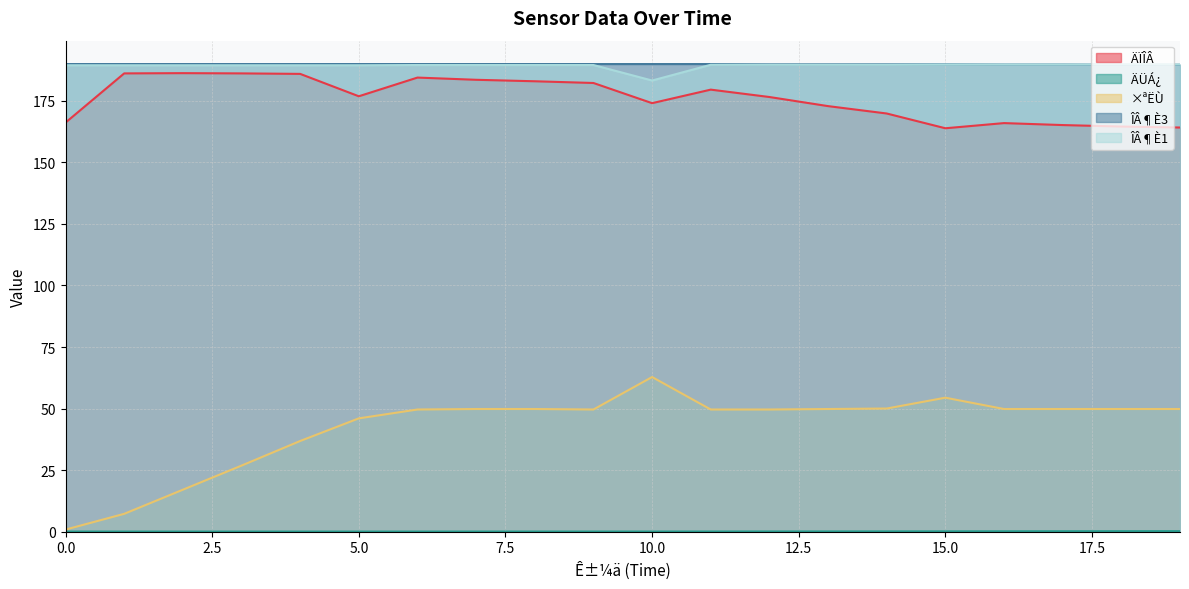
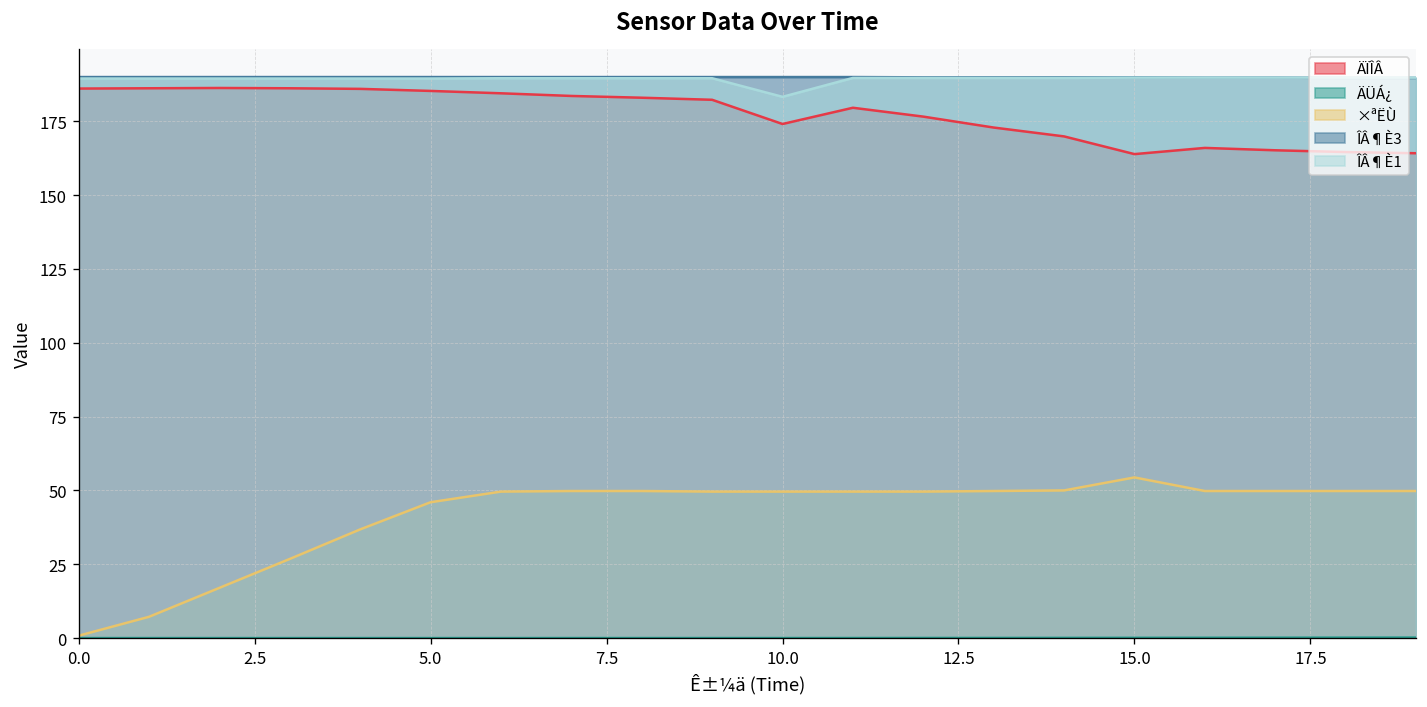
  {
    "ÄÏÎÂ": {
-     "0.0": 166,
-     "5.0": 177,
+     "0.0": 186,
+     "5.0": 185,
      "10.0": 174,
      "15.0": 164
    },
    "×ªËÙ": {
      "5.0": 46,
-     "10.0": 63,
+     "10.0": 50,
      "15.0": 54
    },
    "ÎÂ¶È1": {
      "10.0": 183
    }
  }
